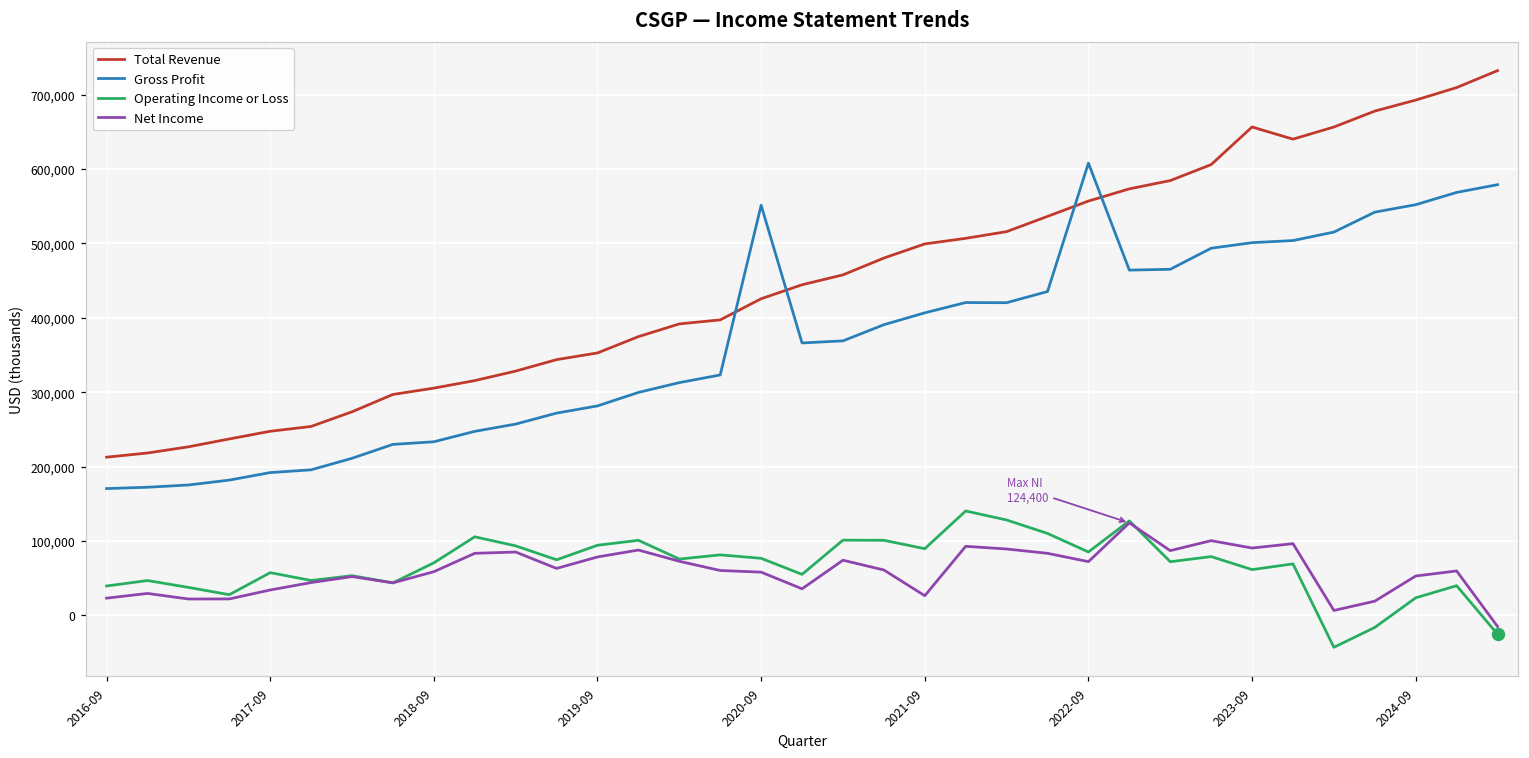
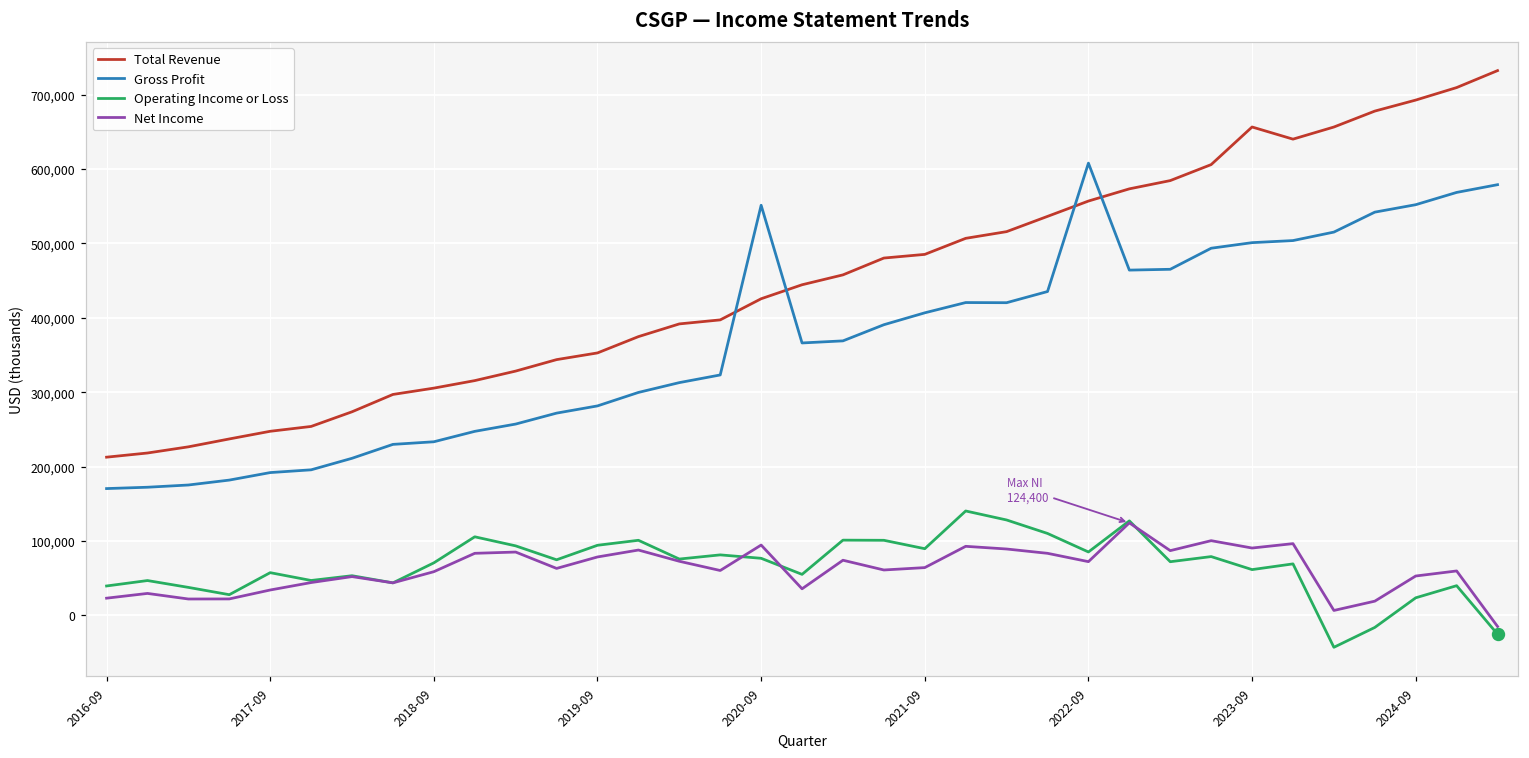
  {
    "Total Revenue": {
      "2016-09": "210,000",
      "2017-09": "250,000",
      "2018-09": "310,000",
      "2019-09": "350,000",
      "2020-09": "430,000",
-     "2021-09": "500,000",
+     "2021-09": "490,000",
      "2022-09": "560,000",
      "2023-09": "660,000",
      "2024-09": "690,000"
    },
    "Gross Profit": {
      "2016-09": "170,000",
      "2017-09": "190,000",
      "2018-09": "230,000",
      "2019-09": "280,000",
      "2020-09": "550,000",
      "2021-09": "410,000",
      "2022-09": "610,000",
      "2023-09": "500,000",
      "2024-09": "550,000"
    },
    "Net Income": {
      "2016-09": "20,000",
      "2017-09": "30,000",
      "2018-09": "60,000",
      "2019-09": "80,000",
-     "2020-09": "60,000",
-     "2021-09": "30,000",
+     "2020-09": "90,000",
+     "2021-09": "60,000",
      "2022-09": "70,000",
      "2023-09": "90,000",
      "2024-09": "50,000"
    }
  }
